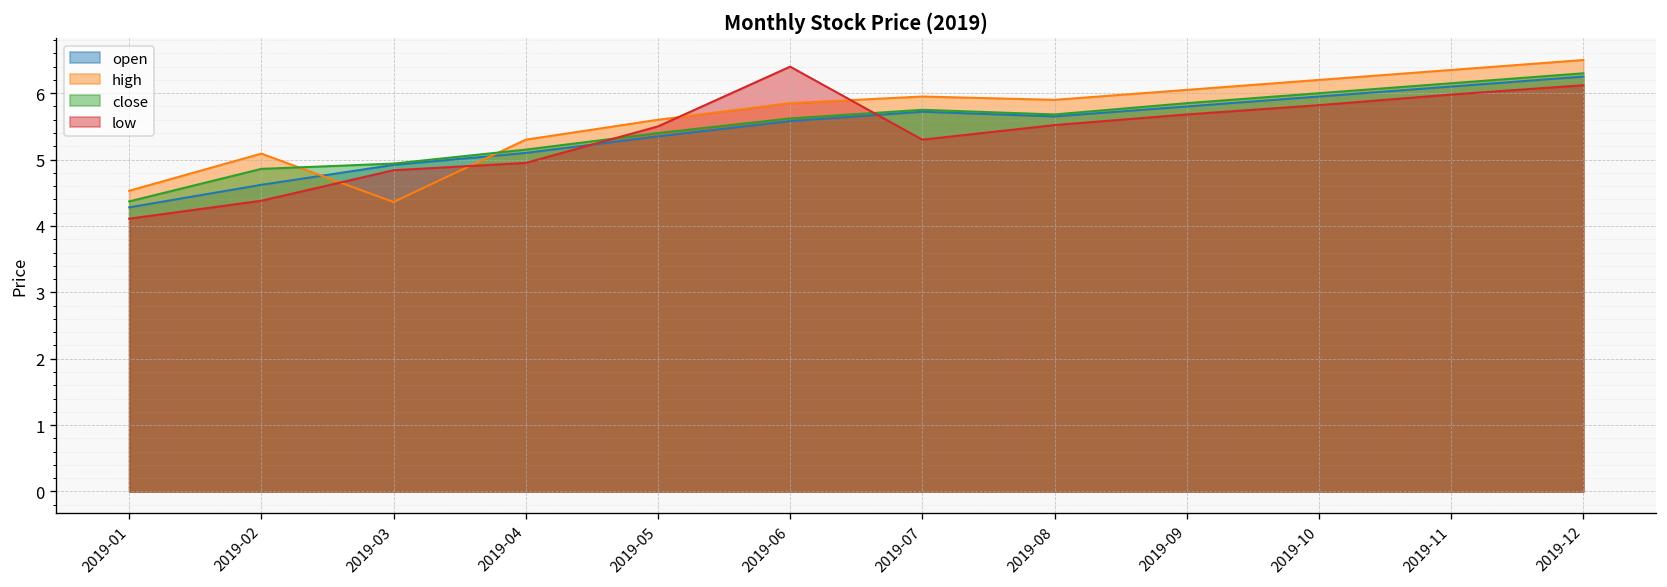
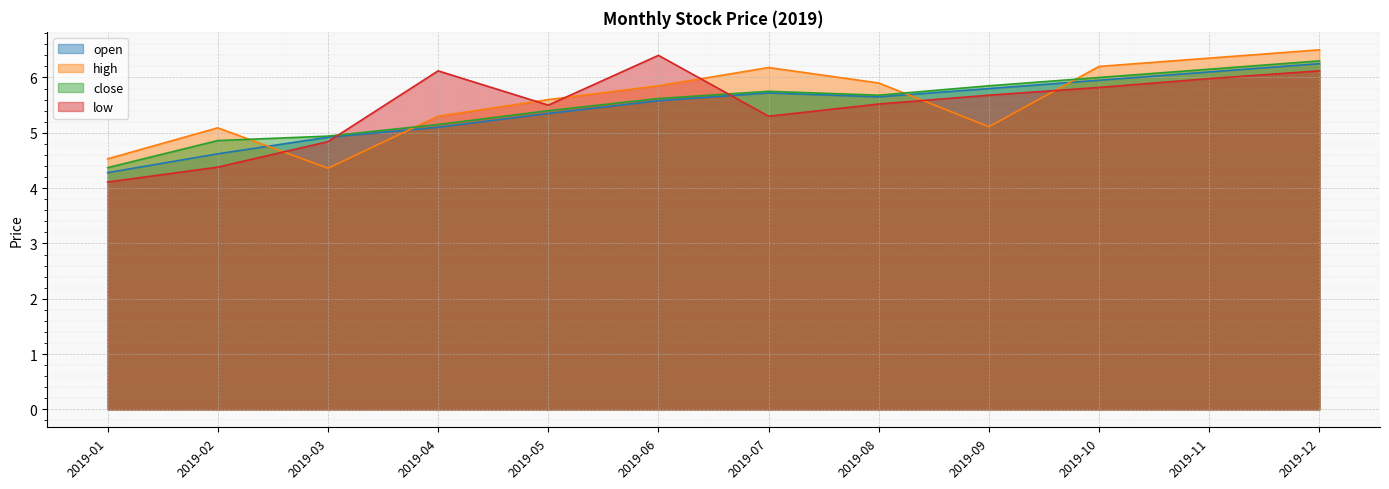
  {
    "open": {
      "2019-01": 4.3,
      "2019-02": 4.6,
      "2019-04": 5.1,
      "2019-05": 5.4,
      "2019-09": 5.8,
      "2019-10": 6.0,
      "2019-11": 6.1,
      "2019-12": 6.3
    },
    "high": {
      "2019-01": 4.5,
      "2019-02": 5.1,
      "2019-03": 4.4,
      "2019-04": 5.3,
      "2019-05": 5.6,
      "2019-06": 5.9,
-     "2019-07": 6.0,
+     "2019-07": 6.2,
      "2019-08": 5.9,
-     "2019-09": 6.1,
+     "2019-09": 5.1,
      "2019-10": 6.2,
      "2019-11": 6.4,
      "2019-12": 6.5
    },
    "close": {
      "2019-01": 4.4,
      "2019-02": 4.9,
      "2019-04": 5.2,
      "2019-05": 5.4,
      "2019-09": 5.9,
      "2019-10": 6.0,
      "2019-11": 6.2,
      "2019-12": 6.3
    },
    "low": {
      "2019-01": 4.1,
      "2019-02": 4.4,
      "2019-03": 4.8,
-     "2019-04": 5.0,
+     "2019-04": 6.1,
      "2019-05": 5.5,
      "2019-06": 6.4,
      "2019-07": 5.3,
      "2019-08": 5.5,
      "2019-09": 5.7,
      "2019-10": 5.8,
      "2019-11": 6.0,
      "2019-12": 6.1
    }
  }
